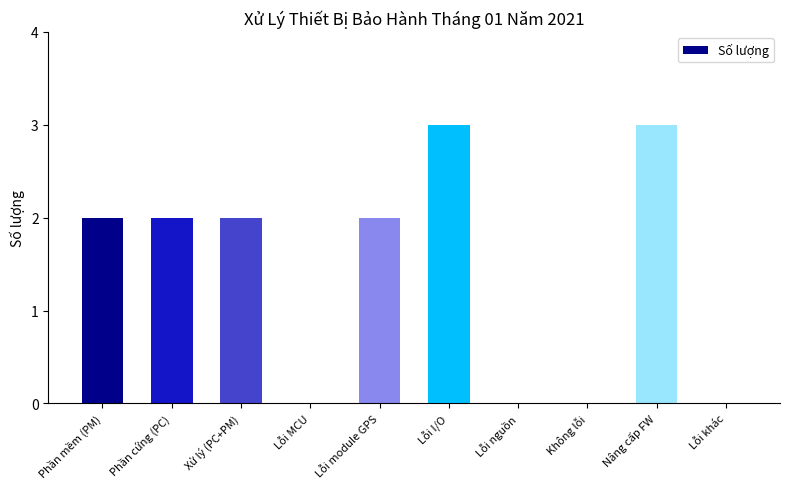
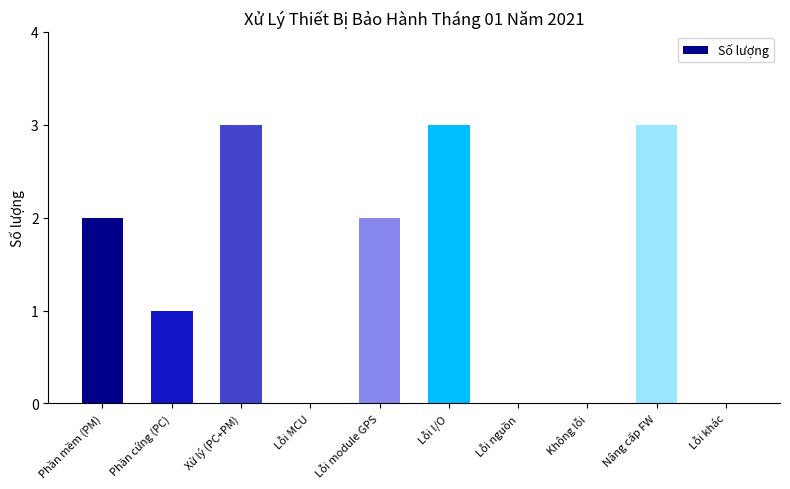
  {
    "Phần mềm (PM)": 2,
-   "Phần cứng (PC)": 2,
-   "Xử lý (PC+PM)": 2,
+   "Phần cứng (PC)": 1,
+   "Xử lý (PC+PM)": 3,
    "Lỗi MCU": 0,
    "Lỗi module GPS": 2,
    "Lỗi I/O": 3,
    "Lỗi nguồn": 0,
    "Không lỗi": 0,
    "Nâng cấp FW": 3,
    "Lỗi khác": 0
  }
